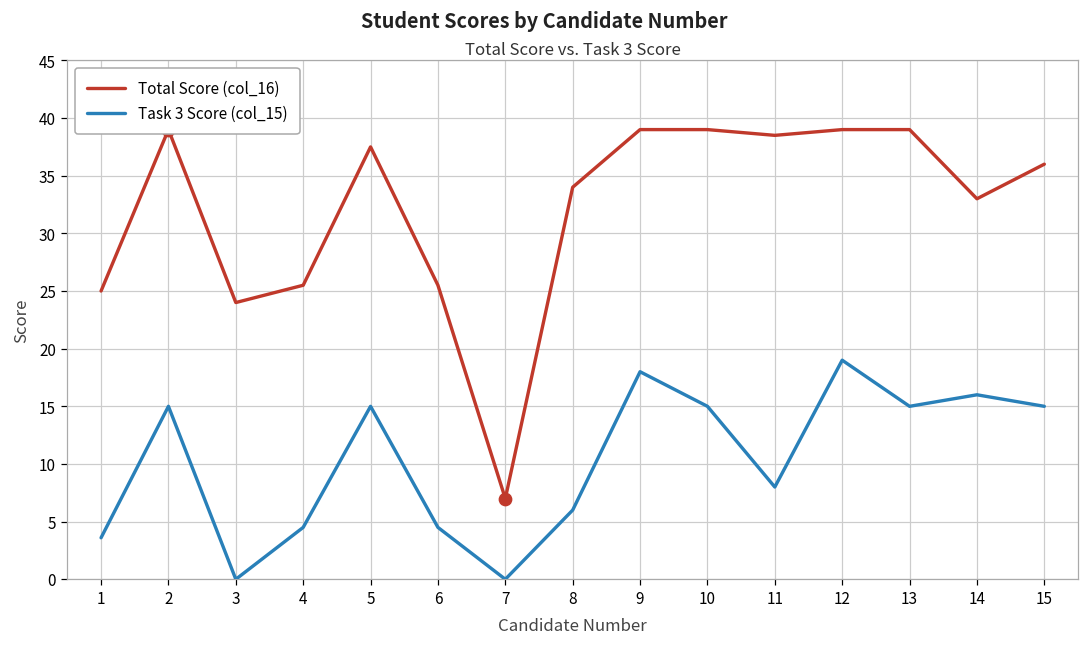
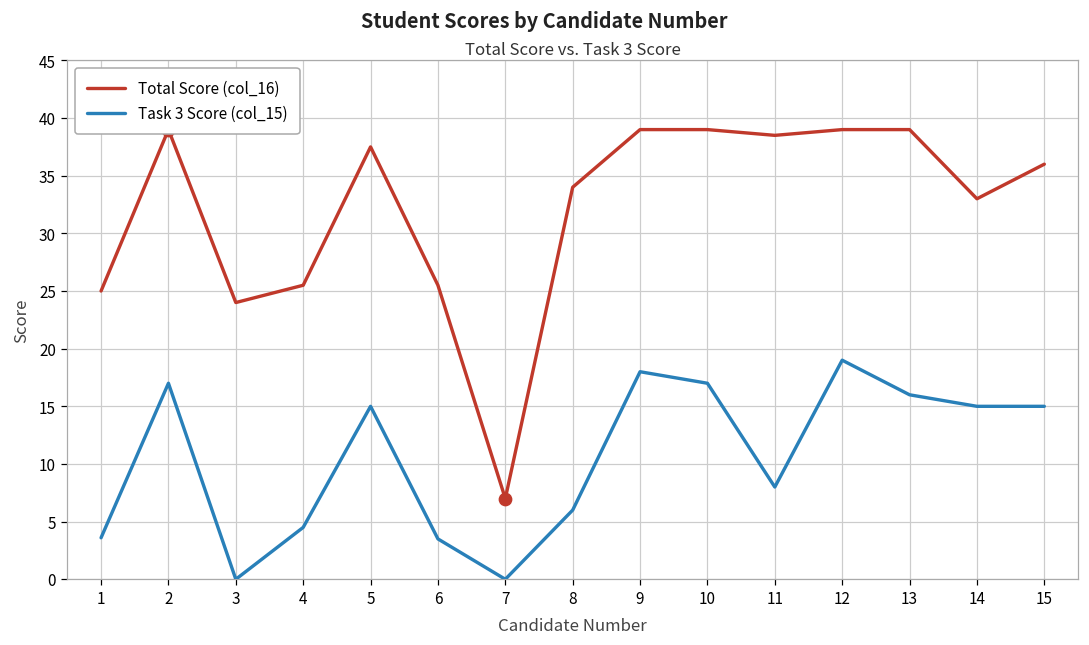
  {
    "Task 3 Score (col_15)": {
      "1": 3.6,
-     "2": 15,
+     "2": 17,
      "3": 0.0,
      "4": 4.5,
      "5": 15.0,
-     "6": 4.5,
+     "6": 3.5,
      "7": 0.0,
      "8": 6.0,
      "9": 18.0,
-     "10": 15,
+     "10": 17,
      "11": 8.0,
      "12": 19.0,
-     "13": 15,
-     "14": 16,
+     "13": 16,
+     "14": 15,
      "15": 15.0
    }
  }
